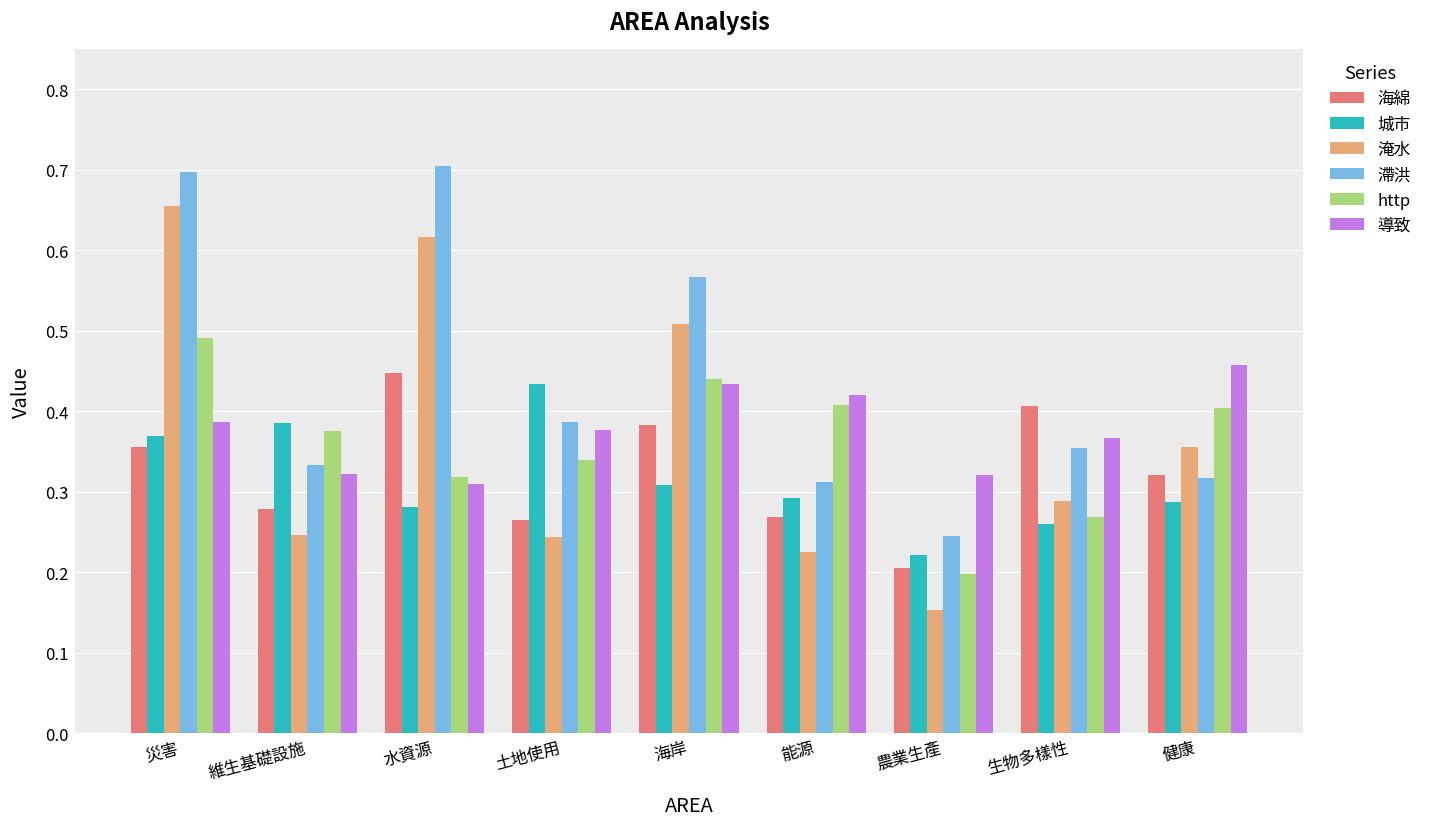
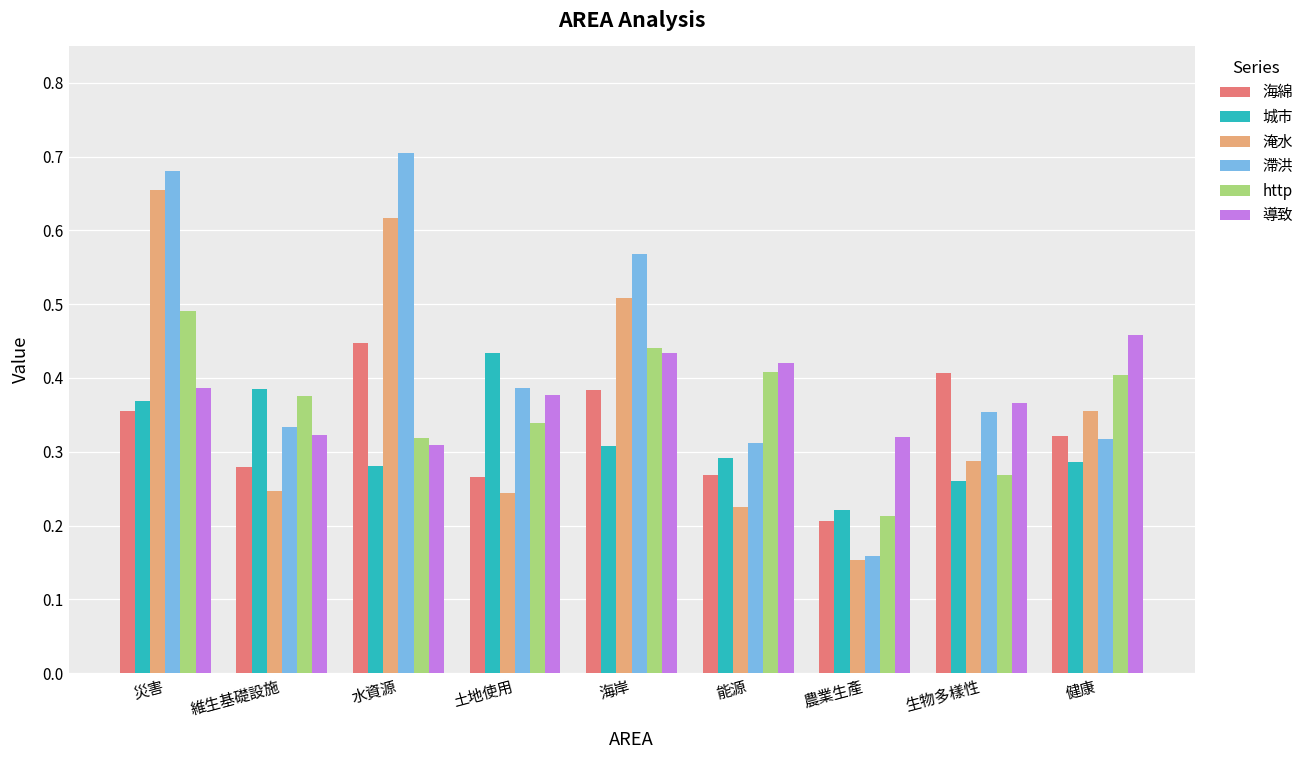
  {
    "城市": {
      "災害": 0.37,
      "維生基礎設施": 0.39,
      "水資源": 0.28,
      "土地使用": 0.43,
      "海岸": 0.31,
      "能源": 0.29,
      "農業生產": 0.22,
      "生物多樣性": 0.26,
      "健康": 0.29
    },
    "滯洪": {
-     "災害": 0.70,
+     "災害": 0.68,
      "維生基礎設施": 0.33,
      "水資源": 0.70,
      "土地使用": 0.39,
      "海岸": 0.57,
      "能源": 0.31,
-     "農業生產": 0.25,
+     "農業生產": 0.16,
      "生物多樣性": 0.35,
      "健康": 0.32
    },
    "http": {
      "災害": 0.49,
      "維生基礎設施": 0.38,
      "水資源": 0.32,
      "土地使用": 0.34,
      "海岸": 0.44,
      "能源": 0.41,
-     "農業生產": 0.20,
+     "農業生產": 0.21,
      "生物多樣性": 0.27,
      "健康": 0.40
    },
    "導致": {
      "災害": 0.39,
      "維生基礎設施": 0.32,
      "水資源": 0.31,
      "土地使用": 0.38,
      "海岸": 0.43,
      "能源": 0.42,
      "農業生產": 0.32,
      "生物多樣性": 0.37,
      "健康": 0.46
    }
  }
